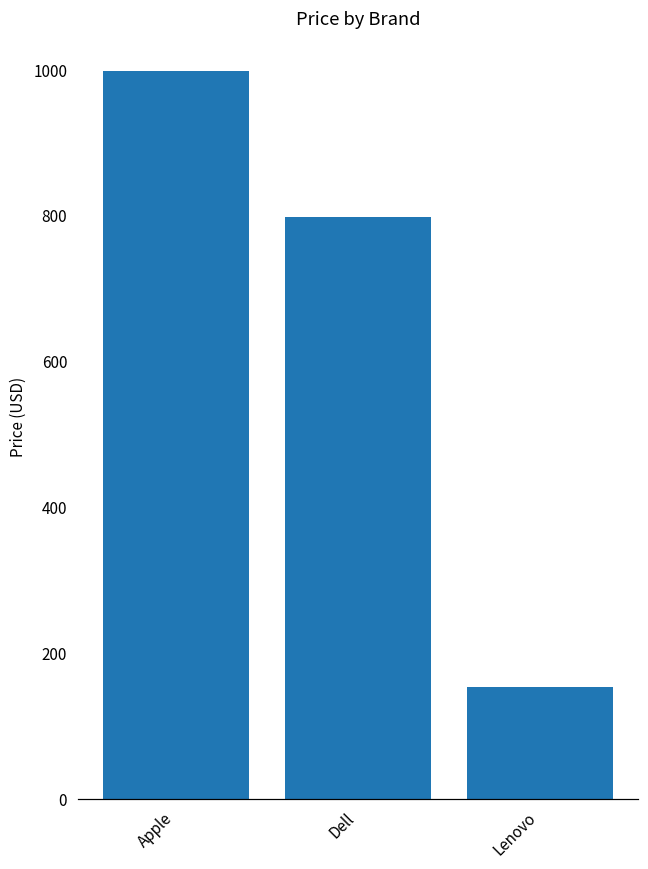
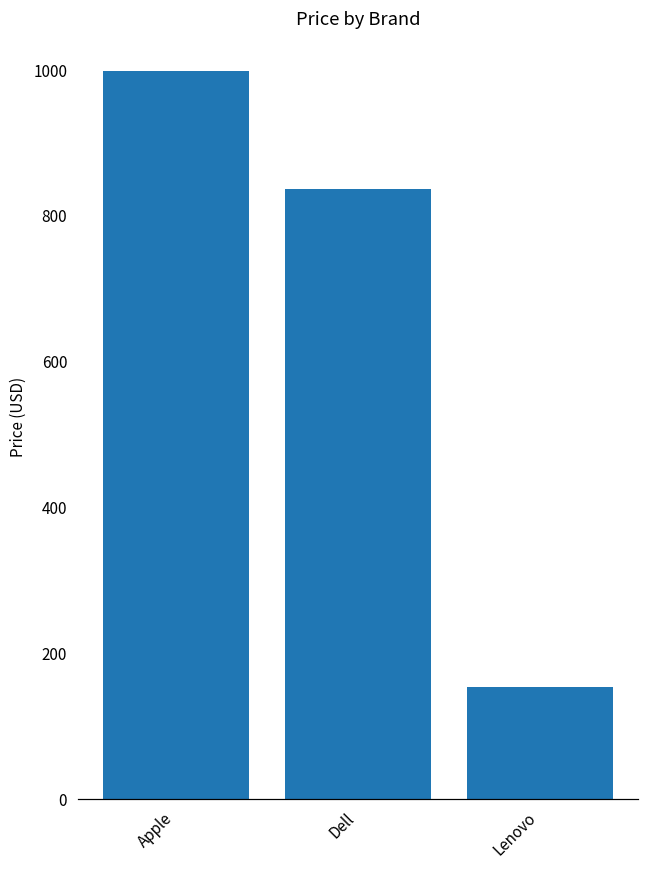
  {
    "Apple": 1000,
-   "Dell": 800,
+   "Dell": 840,
    "Lenovo": 150
  }
